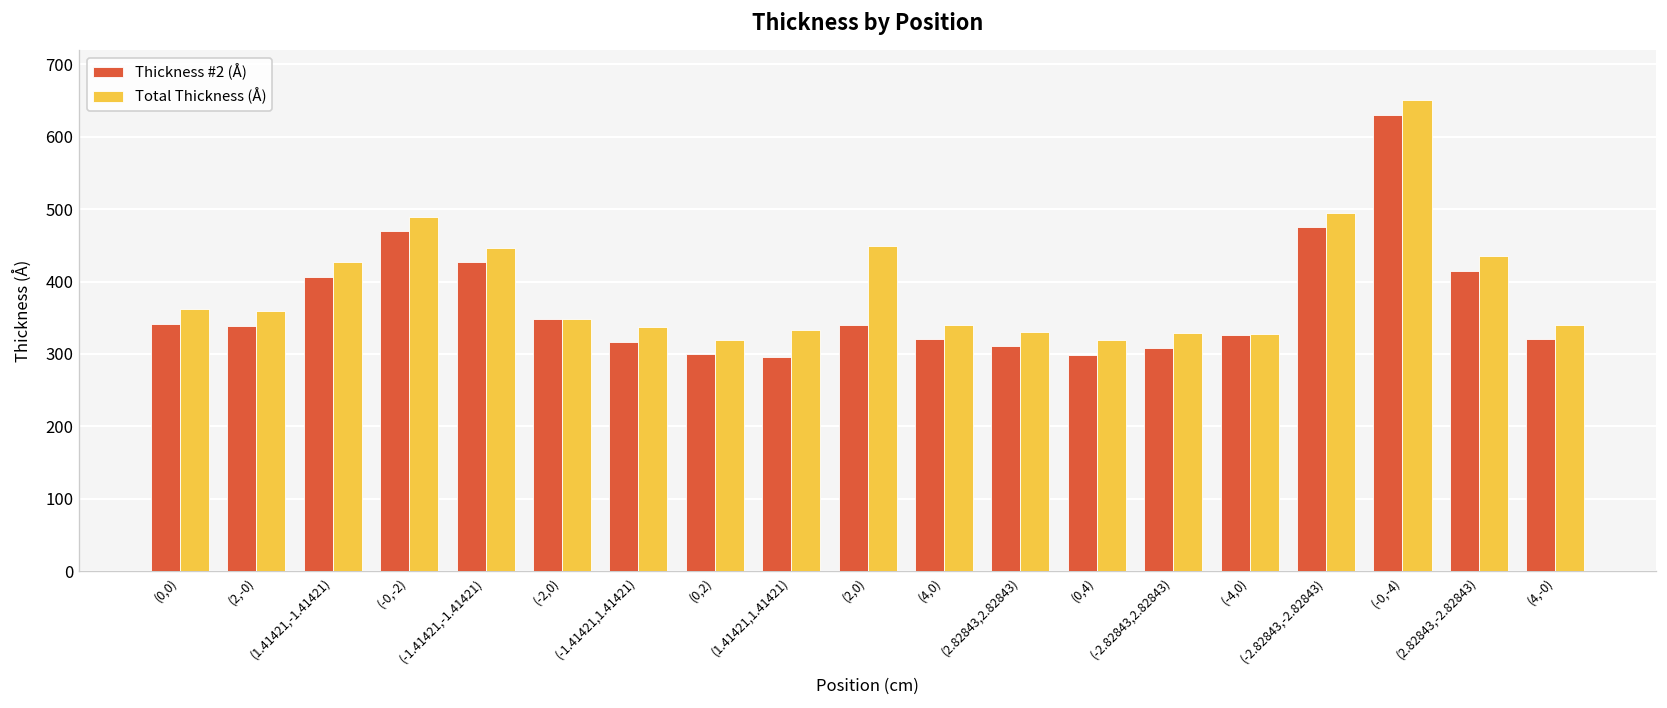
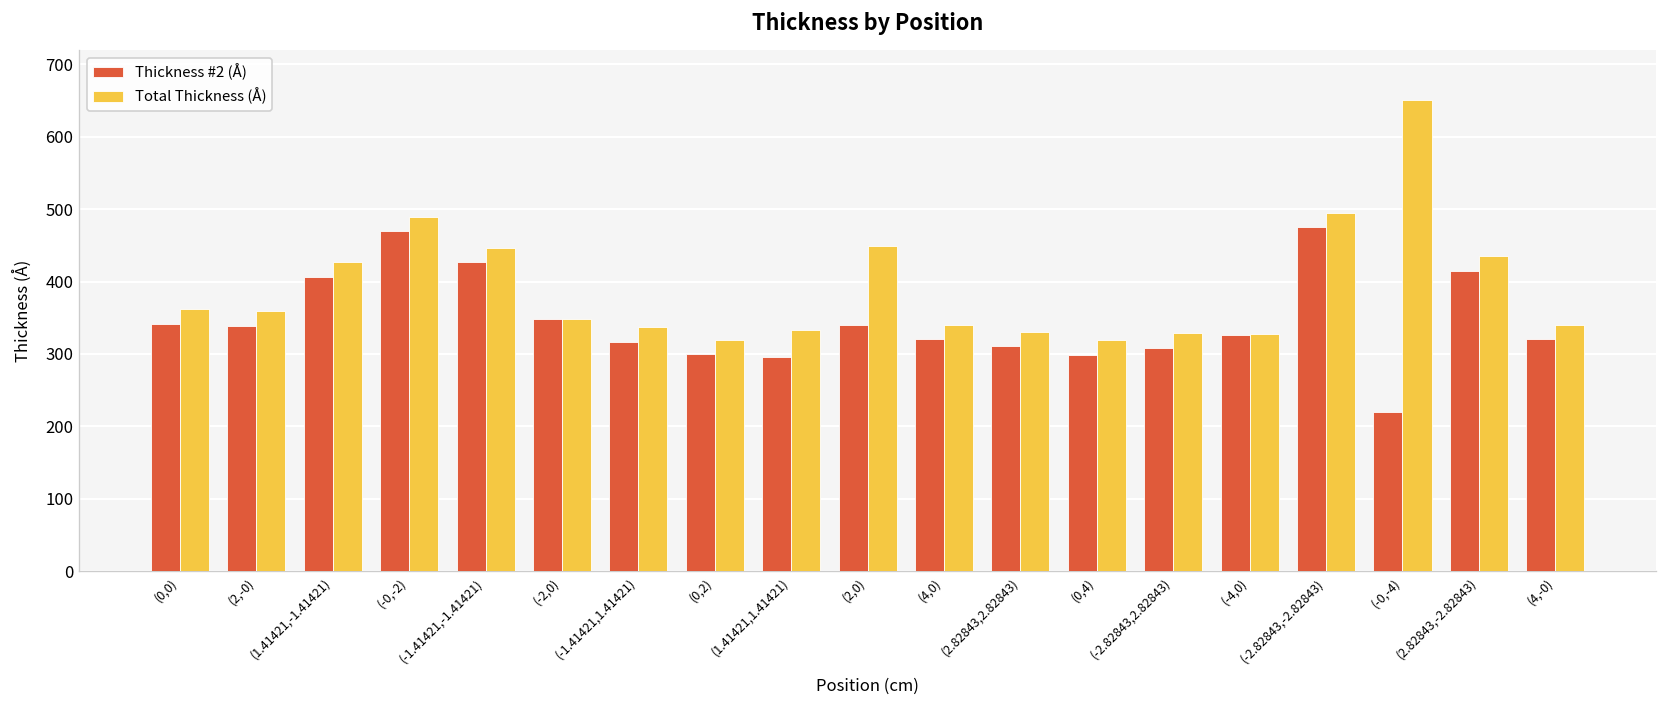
  {
    "Thickness #2 (Å)": {
      "(0,0)": 340,
      "(2,-0)": 340,
      "(1.41421,-1.41421)": 410,
      "(-0,-2)": 470,
      "(-1.41421,-1.41421)": 430,
      "(-2,0)": 350,
      "(-1.41421,1.41421)": 320,
      "(0,2)": 300,
      "(1.41421,1.41421)": 300,
      "(2,0)": 340,
      "(4,0)": 320,
      "(2.82843,2.82843)": 310,
      "(0,4)": 300,
      "(-2.82843,2.82843)": 310,
      "(-4,0)": 330,
      "(-2.82843,-2.82843)": 480,
-     "(-0,-4)": 630,
+     "(-0,-4)": 220,
      "(2.82843,-2.82843)": 410,
      "(4,-0)": 320
    },
    "Total Thickness (Å)": {
      "(0,0)": 360,
      "(2,-0)": 360,
      "(1.41421,-1.41421)": 430,
      "(-0,-2)": 490,
      "(-1.41421,-1.41421)": 450,
      "(-2,0)": 350,
      "(-1.41421,1.41421)": 340,
      "(0,2)": 320,
      "(1.41421,1.41421)": 330,
      "(2,0)": 450,
      "(4,0)": 340,
      "(2.82843,2.82843)": 330,
      "(0,4)": 320,
      "(-2.82843,2.82843)": 330,
      "(-4,0)": 330,
      "(-2.82843,-2.82843)": 500,
      "(-0,-4)": 650,
      "(2.82843,-2.82843)": 430,
      "(4,-0)": 340
    }
  }
